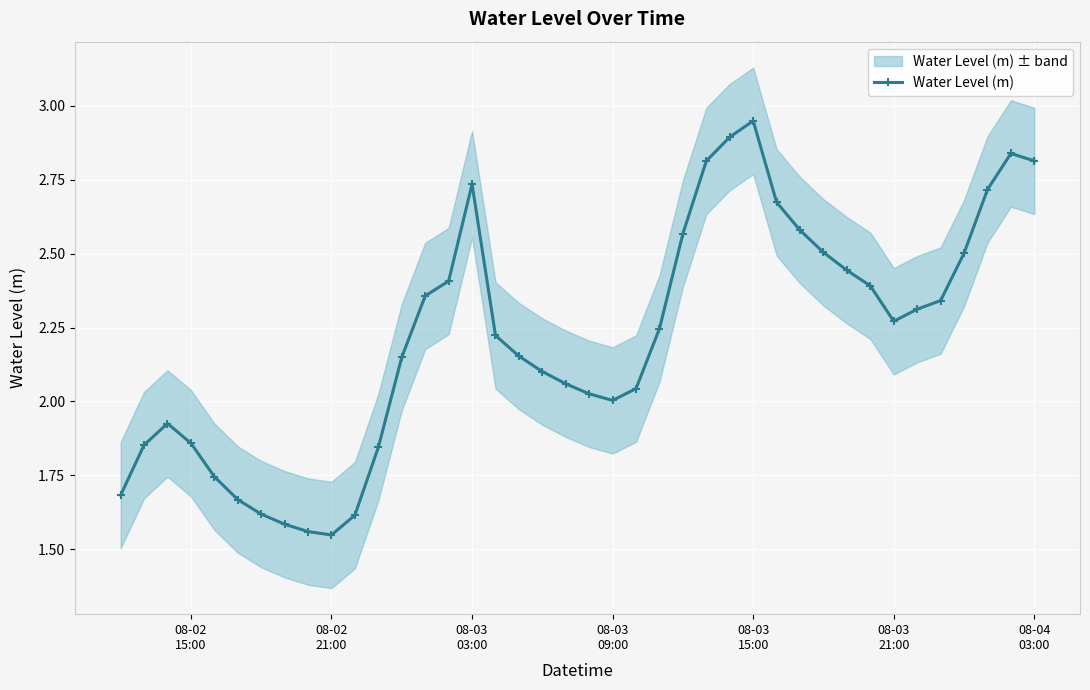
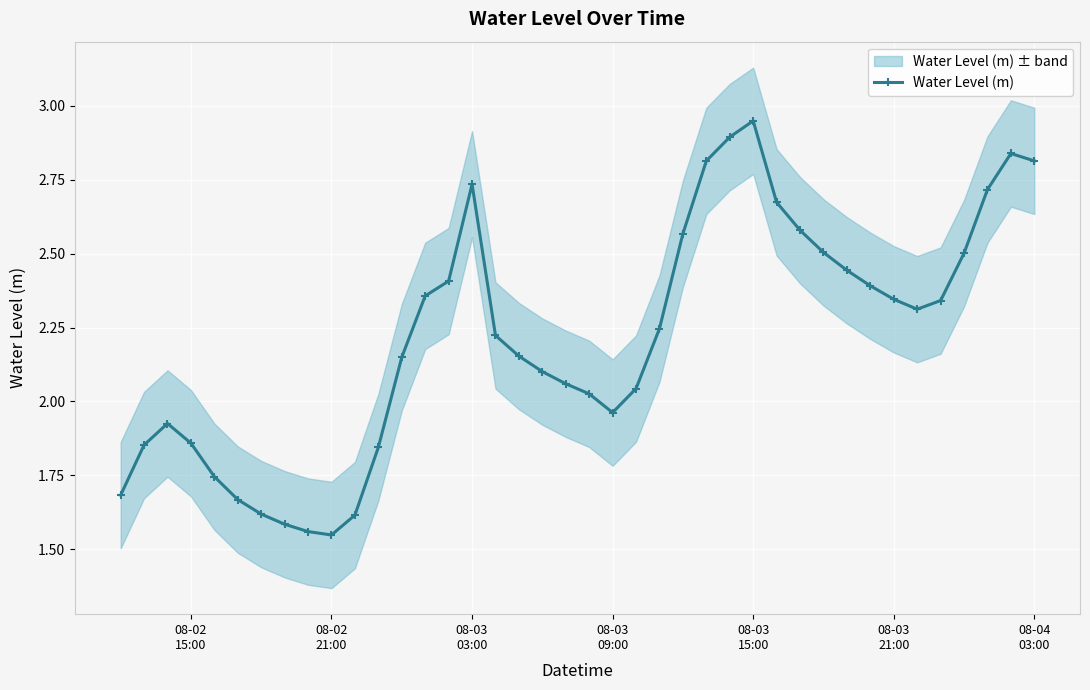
  {
    "Water Level (m)": {
      "08-02 15:00": 1.86,
      "08-02 21:00": 1.55,
      "08-03 03:00": 2.74,
-     "08-03 09:00": 2.00,
+     "08-03 09:00": 1.96,
      "08-03 15:00": 2.95,
-     "08-03 21:00": 2.27,
+     "08-03 21:00": 2.35,
      "08-04 03:00": 2.81
    }
  }
